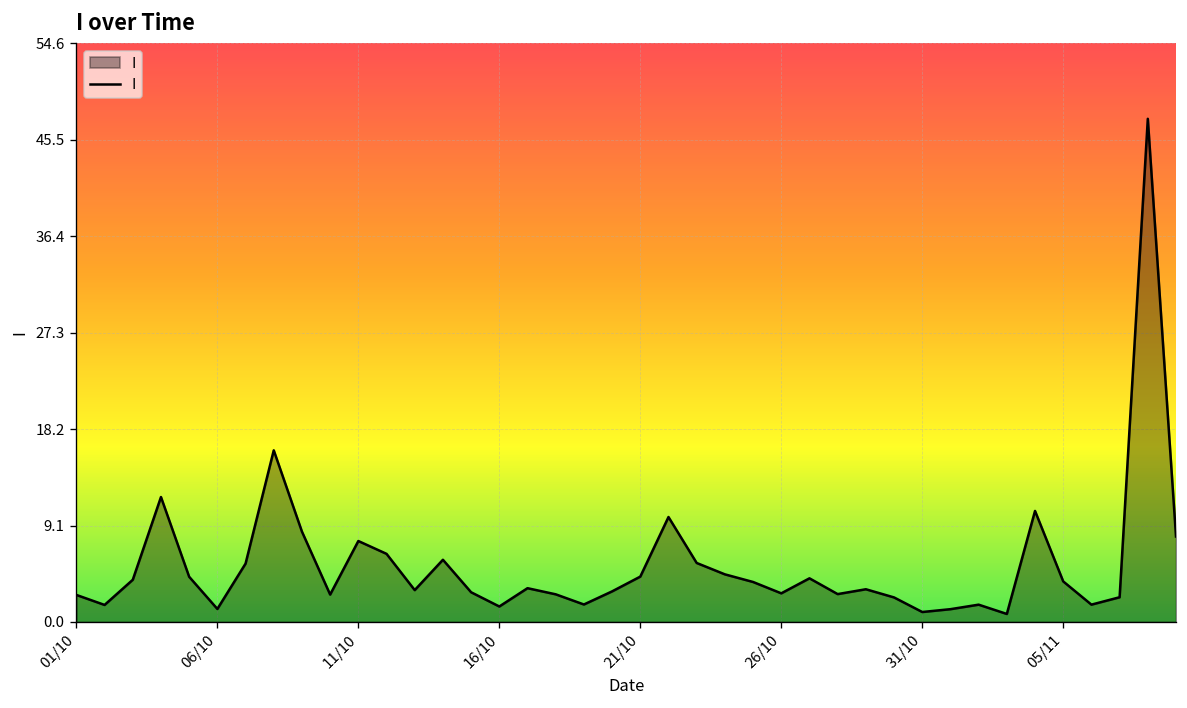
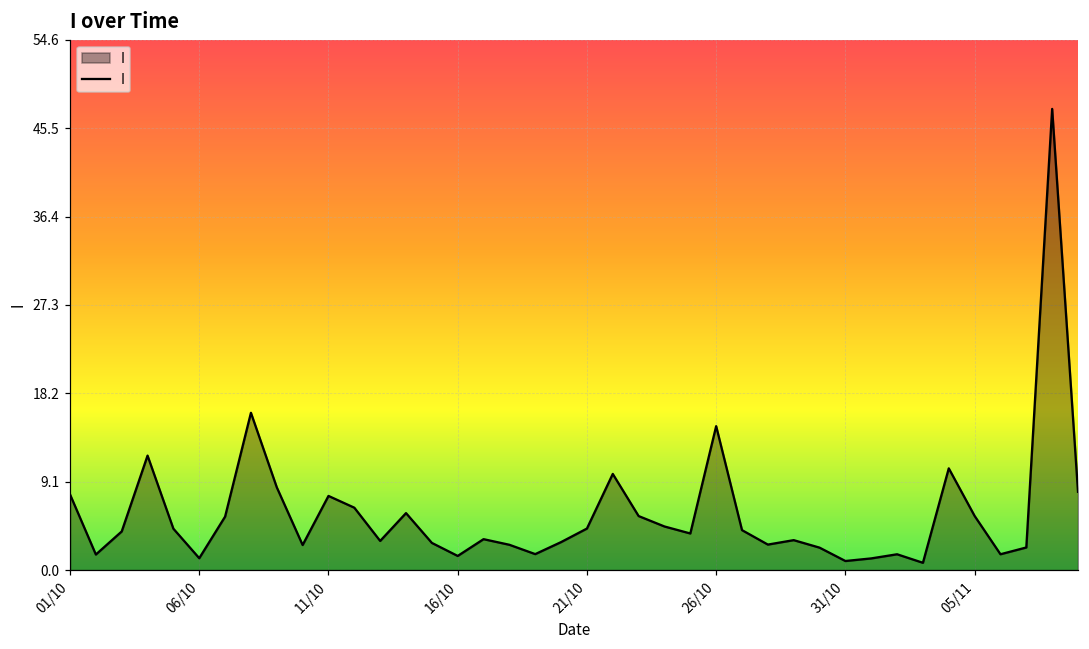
  {
-   "01/10": 3,
+   "01/10": 8,
    "06/10": 1,
    "11/10": 8,
    "16/10": 1,
    "21/10": 4,
-   "26/10": 3,
+   "26/10": 15,
    "31/10": 1,
-   "05/11": 4
+   "05/11": 6
  }
